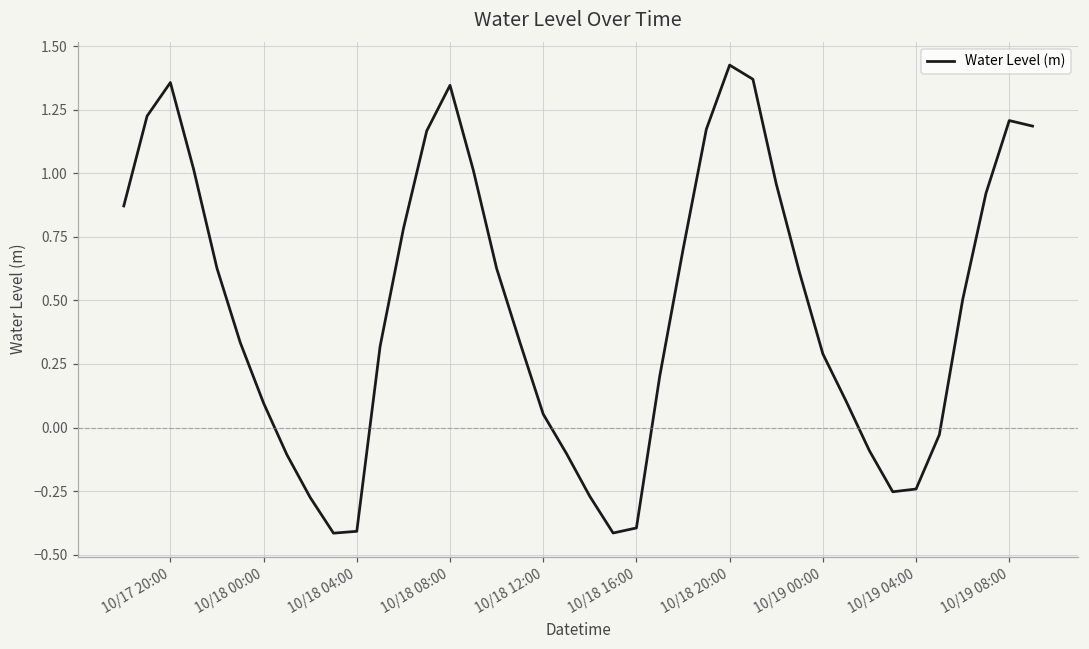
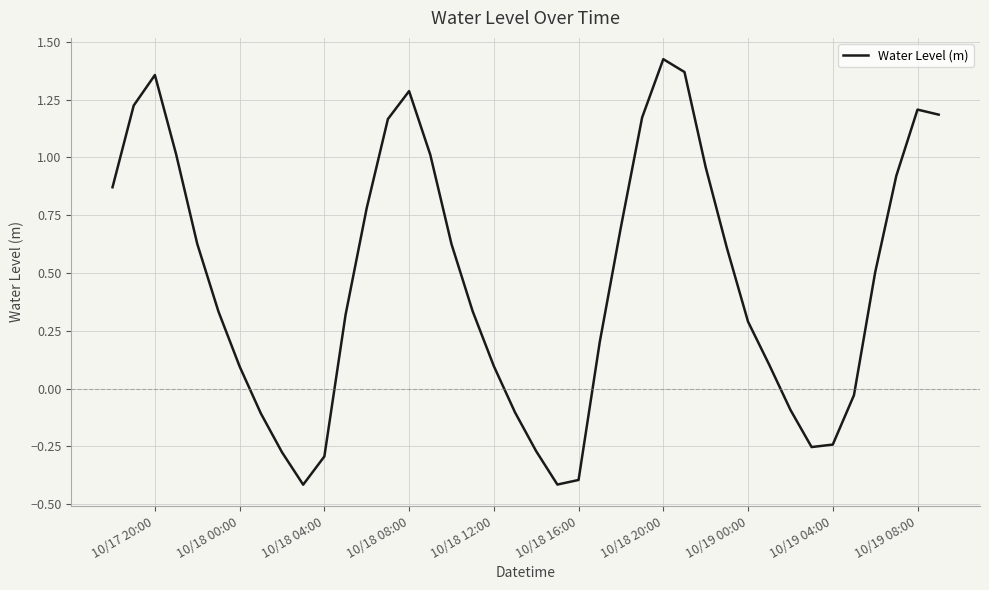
  {
    "10/17 20:00": 1.36,
    "10/18 00:00": 0.10,
-   "10/18 04:00": -0.41,
-   "10/18 08:00": 1.35,
-   "10/18 12:00": 0.05,
+   "10/18 04:00": -0.29,
+   "10/18 08:00": 1.29,
+   "10/18 12:00": 0.10,
    "10/18 16:00": -0.39,
    "10/18 20:00": 1.43,
    "10/19 00:00": 0.29,
    "10/19 04:00": -0.24,
    "10/19 08:00": 1.21
  }
